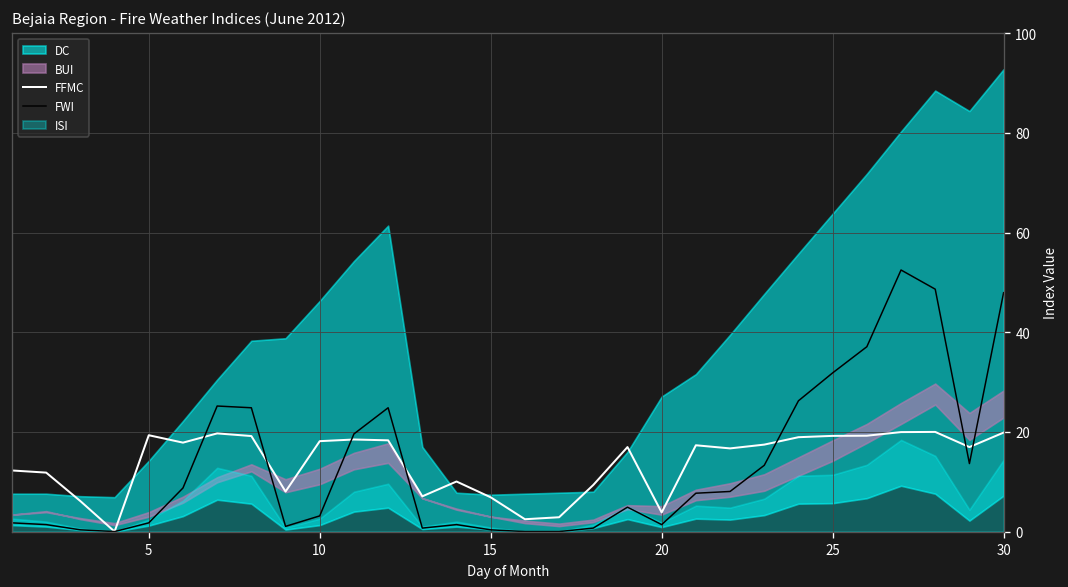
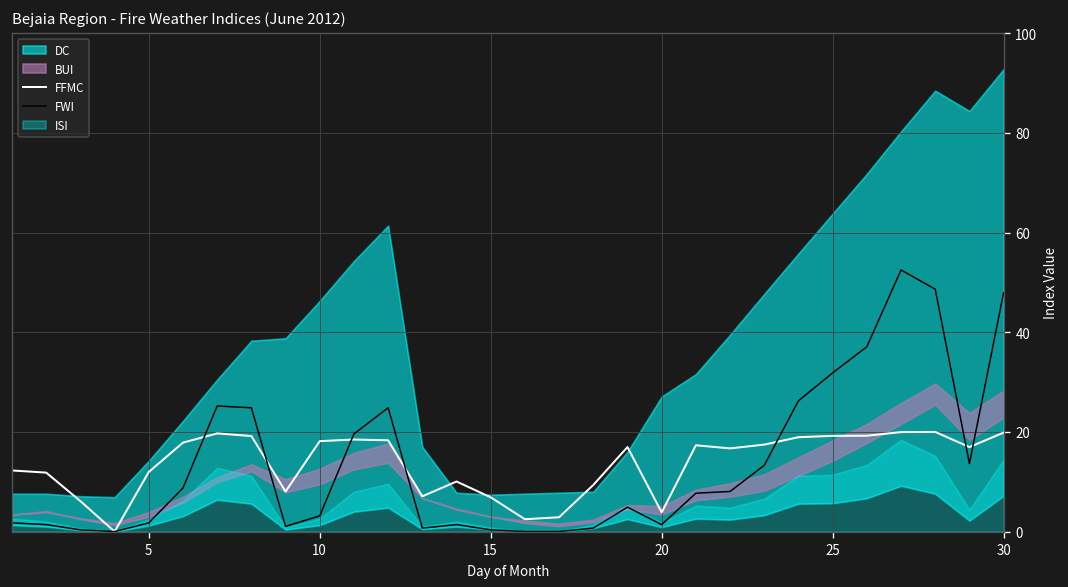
  {
    "FFMC": {
-     "5": 19,
+     "5": 12,
      "10": 18,
      "20": 4,
      "25": 19,
      "30": 20
    },
    "FWI": {
      "5": 2,
      "25": 32,
      "30": 48
    }
  }
